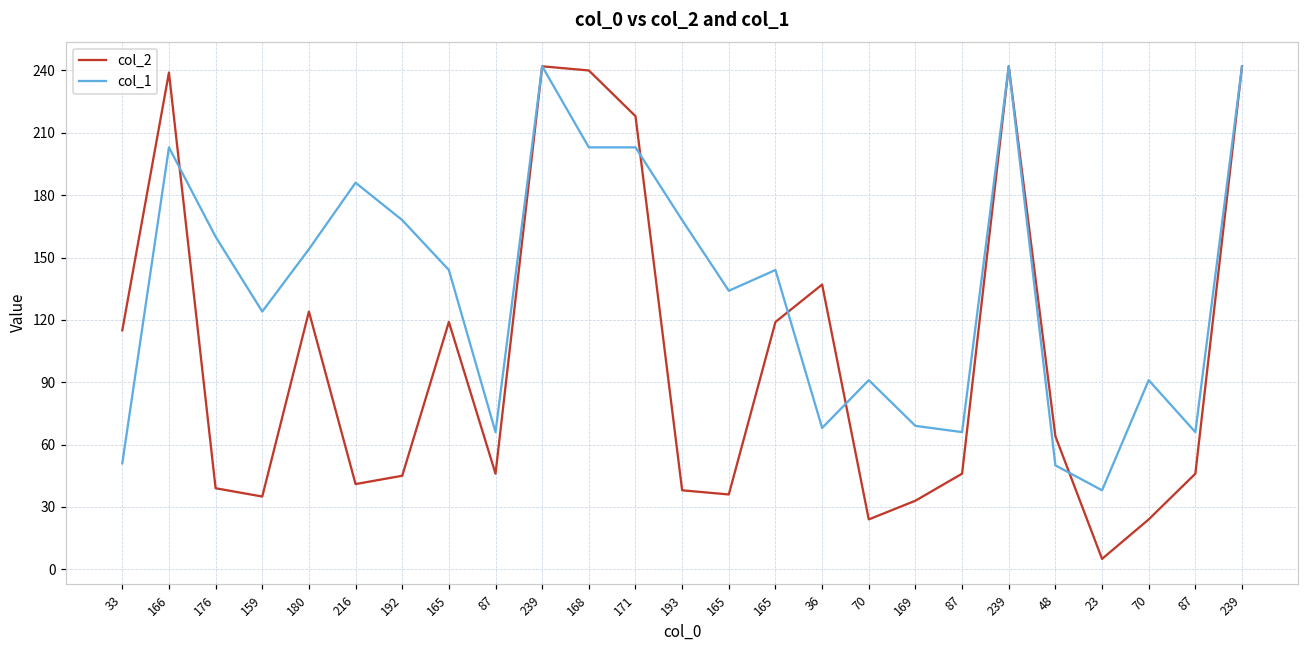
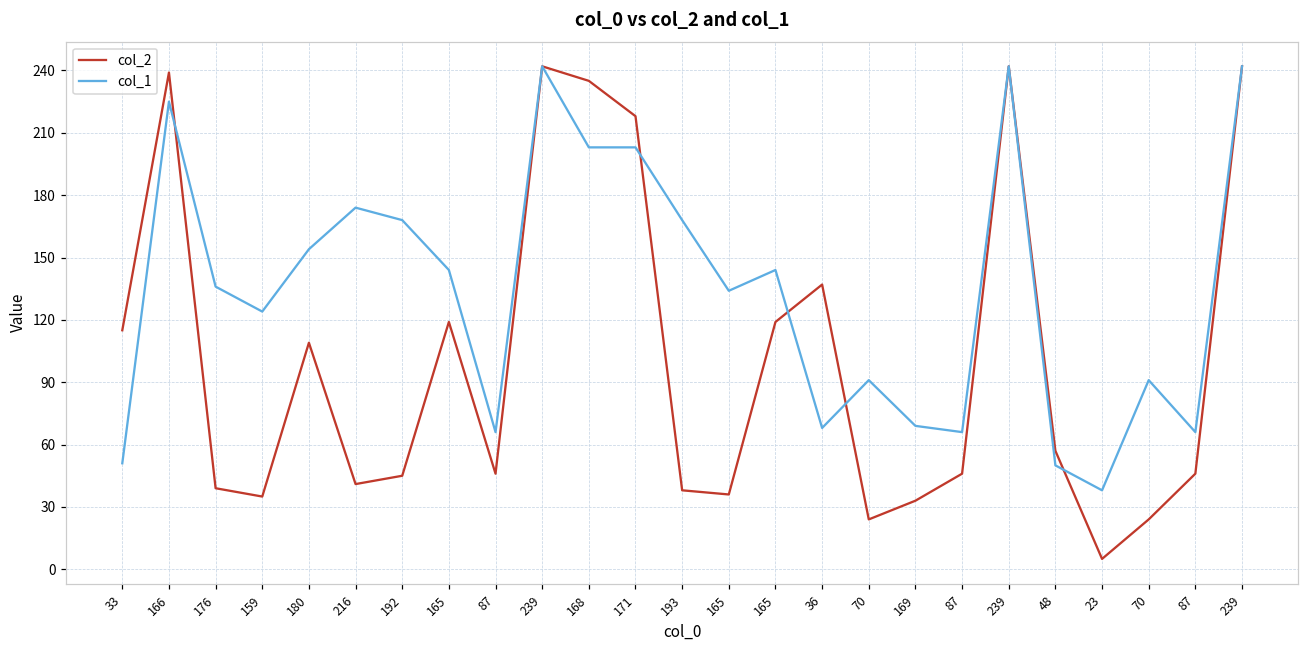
  {
    "col_2": {
      "33": 115,
      "166": 239,
      "176": 39,
      "159": 35,
-     "180": 124,
+     "180": 109,
      "216": 41,
      "192": 45,
-     "168": 240,
+     "168": 235,
      "171": 218,
      "193": 38,
      "36": 137,
      "169": 33,
-     "48": 64,
+     "48": 57,
      "23": 5
    },
    "col_1": {
      "33": 51,
-     "166": 203,
-     "176": 160,
+     "166": 225,
+     "176": 136,
      "159": 124,
      "180": 154,
-     "216": 186,
+     "216": 174,
      "192": 168,
      "168": 203,
      "171": 203,
      "193": 168,
      "36": 68,
      "169": 69,
      "48": 50,
      "23": 38
    }
  }
